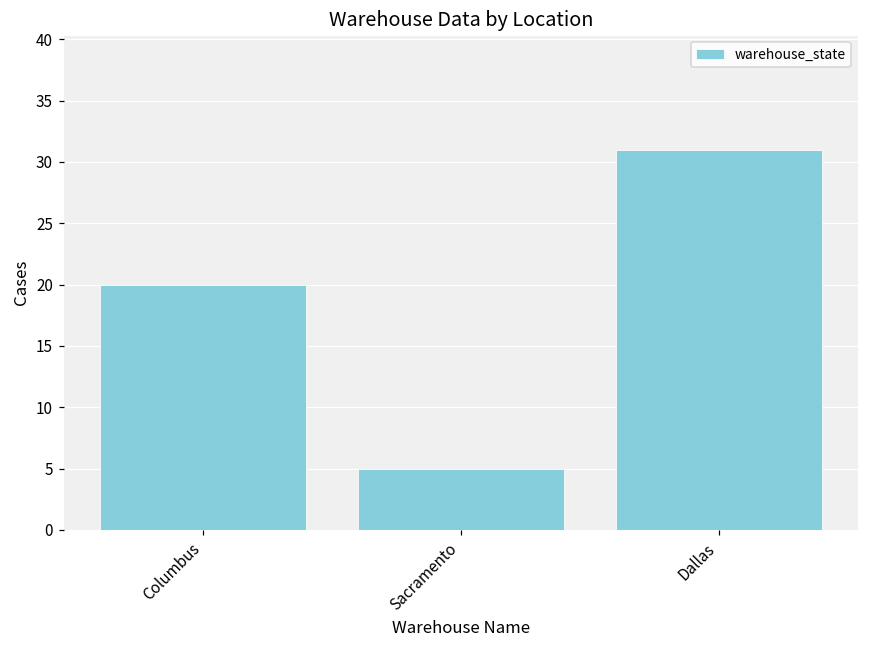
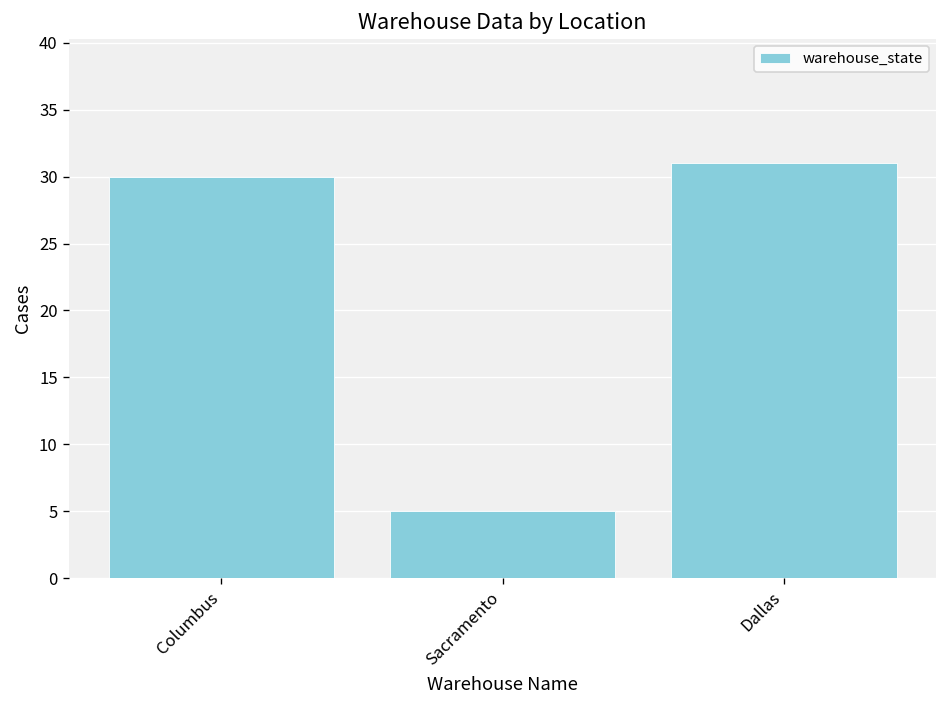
  {
-   "Columbus": 20,
+   "Columbus": 30,
    "Sacramento": 5,
    "Dallas": 31
  }
